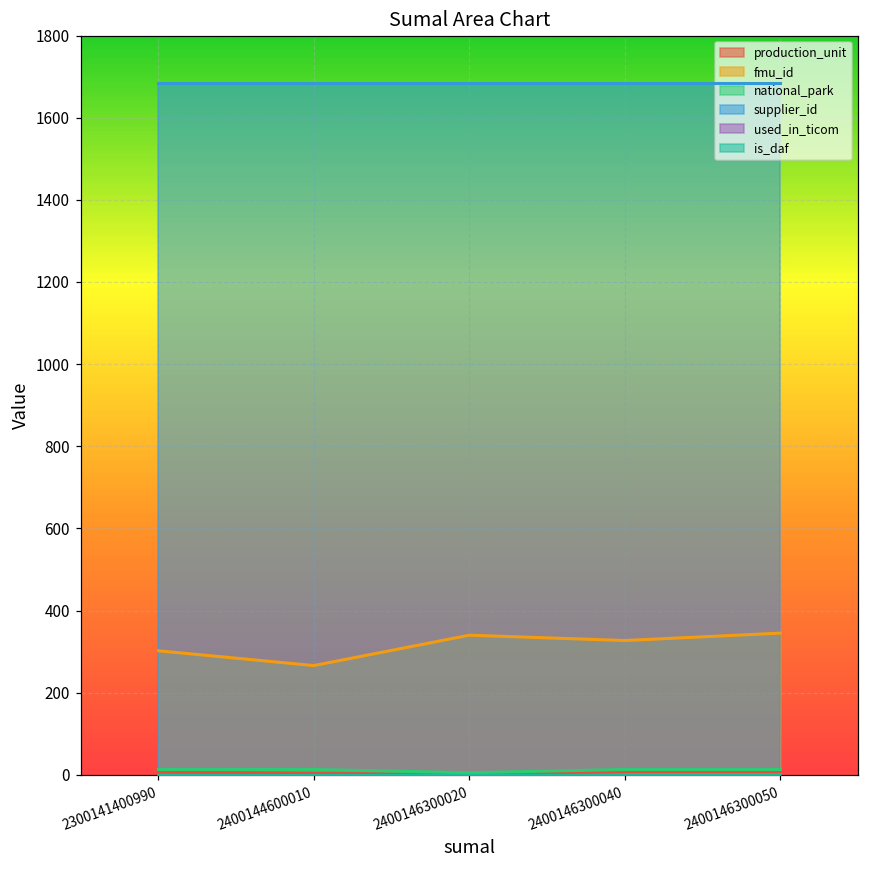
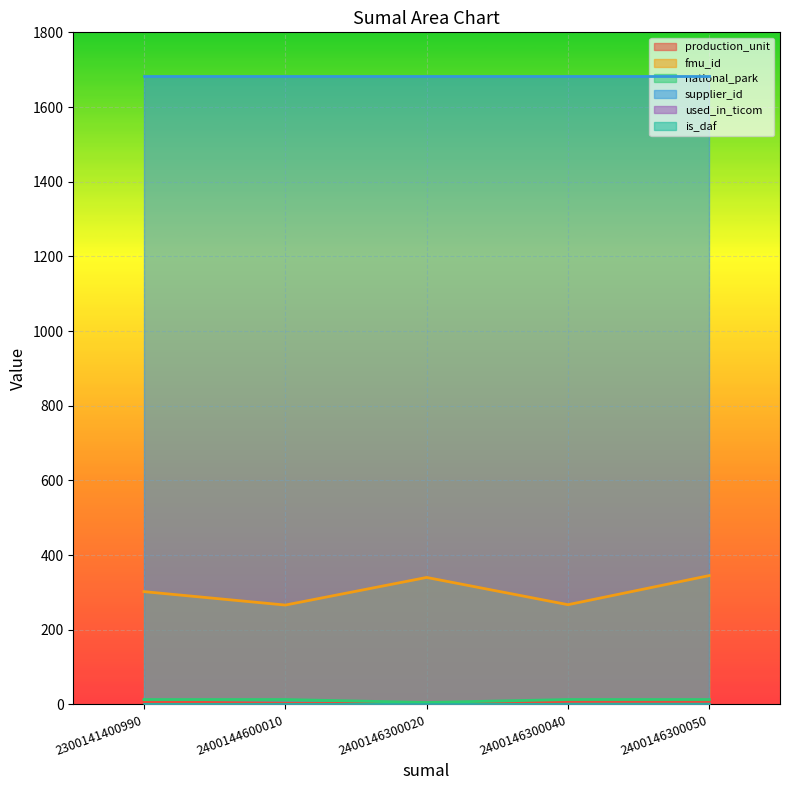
  {
    "fmu_id": {
      "2300141400990": 300,
      "2400144600010": 270,
      "2400146300020": 340,
-     "2400146300040": 330,
+     "2400146300040": 270,
      "2400146300050": 350
    },
    "supplier_id": {
      "2300141400990": 1680,
      "2400144600010": 1680,
      "2400146300020": 1680,
      "2400146300040": 1680
    }
  }
